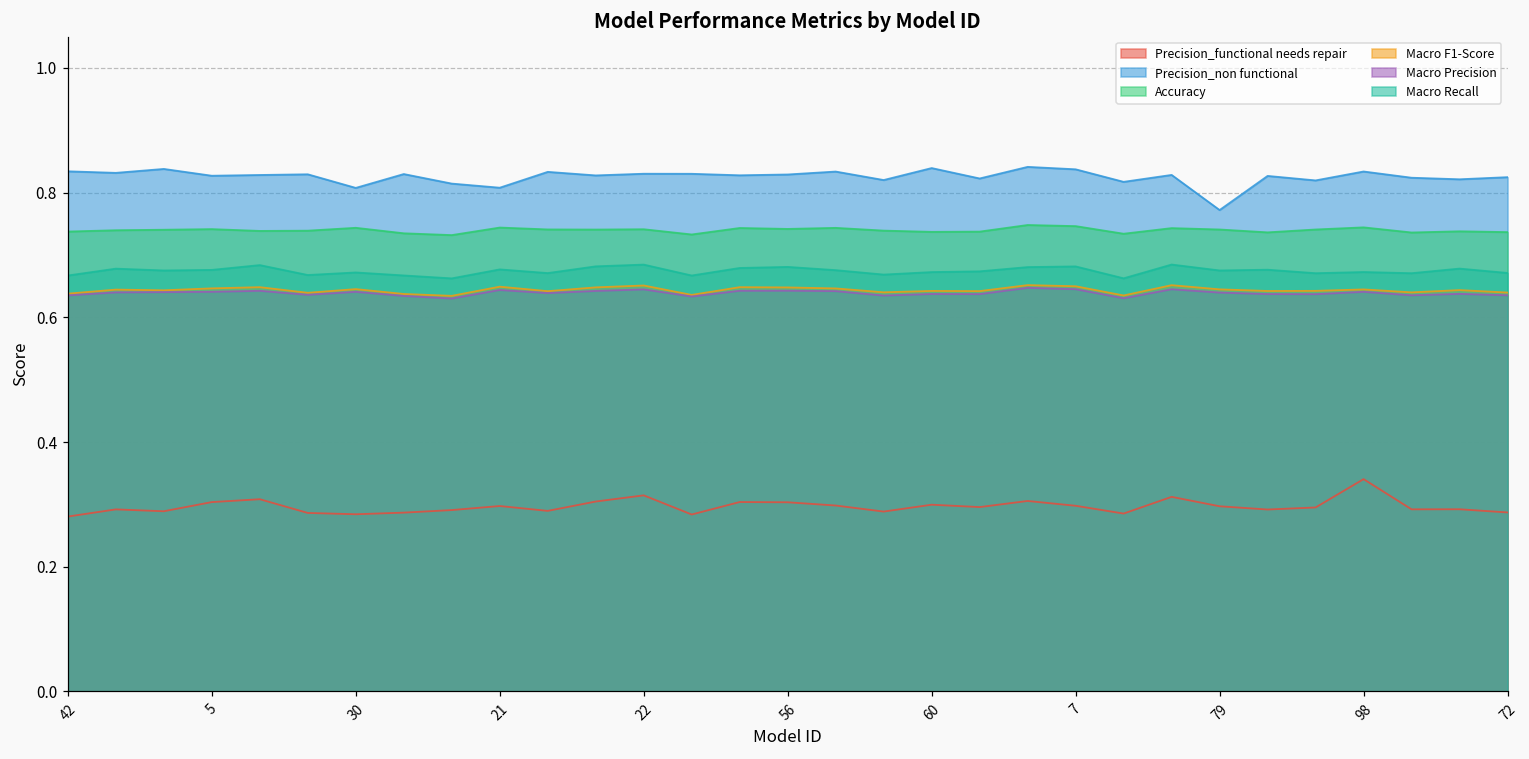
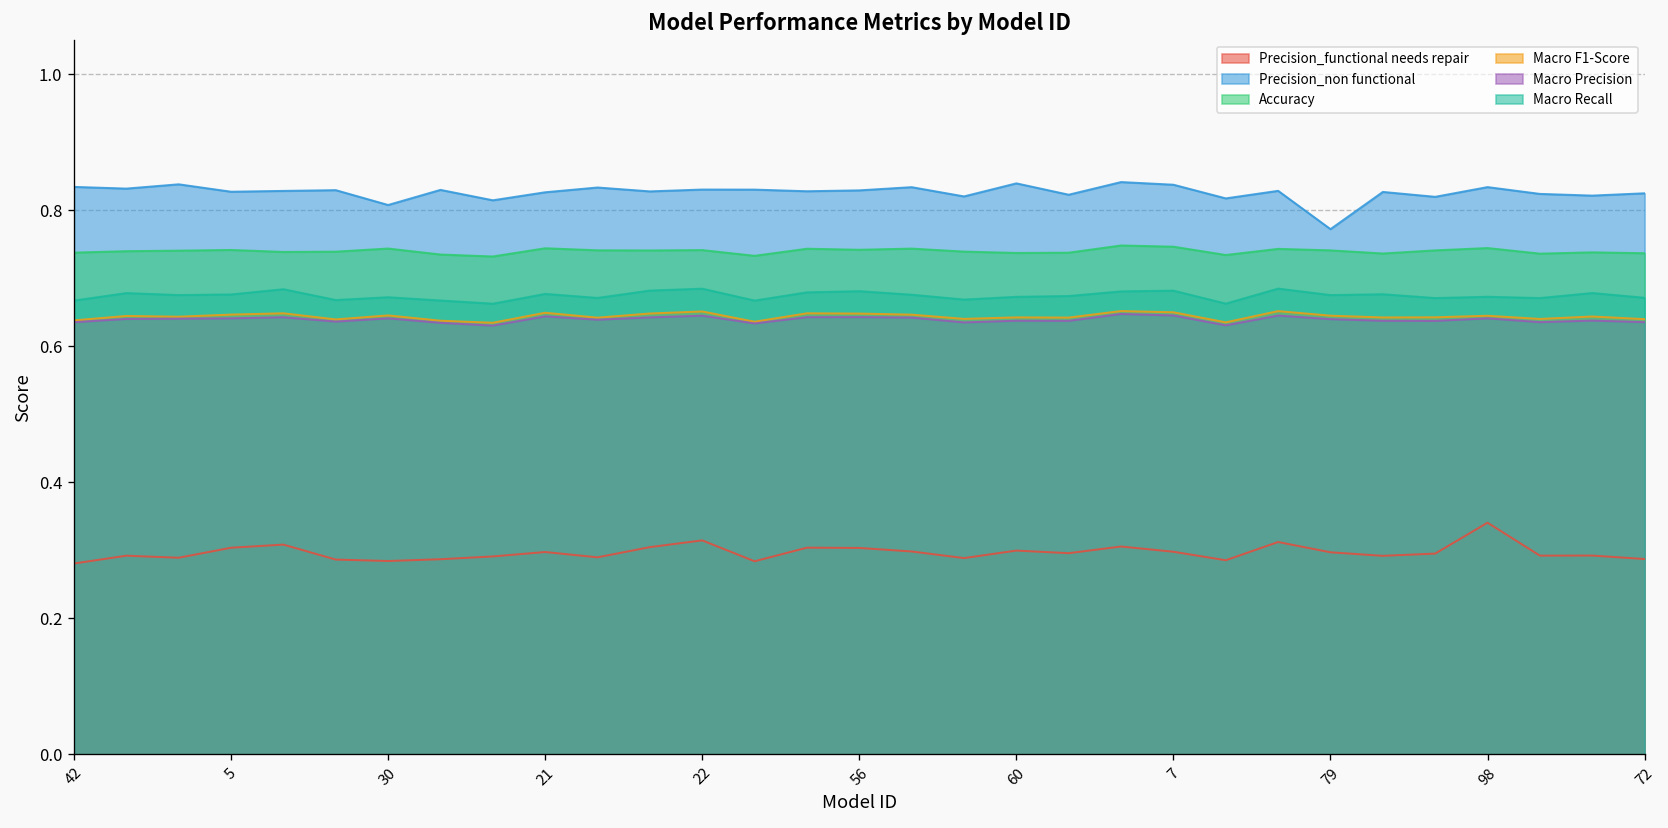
  {
    "Precision_functional needs repair": {
      "42": 0.28,
      "30": 0.28,
      "21": 0.30,
      "56": 0.30,
      "60": 0.30,
      "79": 0.30,
      "98": 0.34,
      "72": 0.29
    },
    "Precision_non functional": {
      "42": 0.83,
      "30": 0.81,
-     "21": 0.81,
+     "21": 0.83,
      "56": 0.83,
      "60": 0.84,
      "79": 0.77,
      "98": 0.83,
      "72": 0.82
    },
    "Macro F1-Score": {
      "21": 0.65,
      "56": 0.65,
      "60": 0.64,
      "79": 0.64
    },
    "Macro Precision": {
      "21": 0.64,
      "56": 0.64,
      "60": 0.64,
      "79": 0.64
    }
  }
